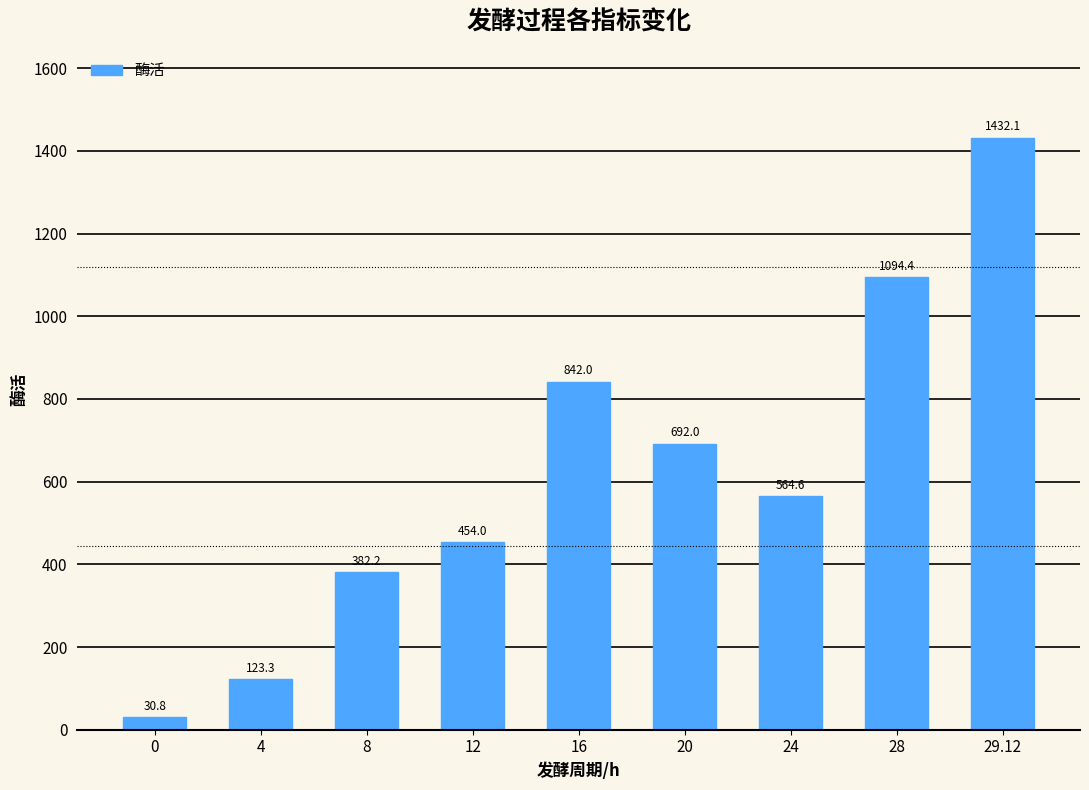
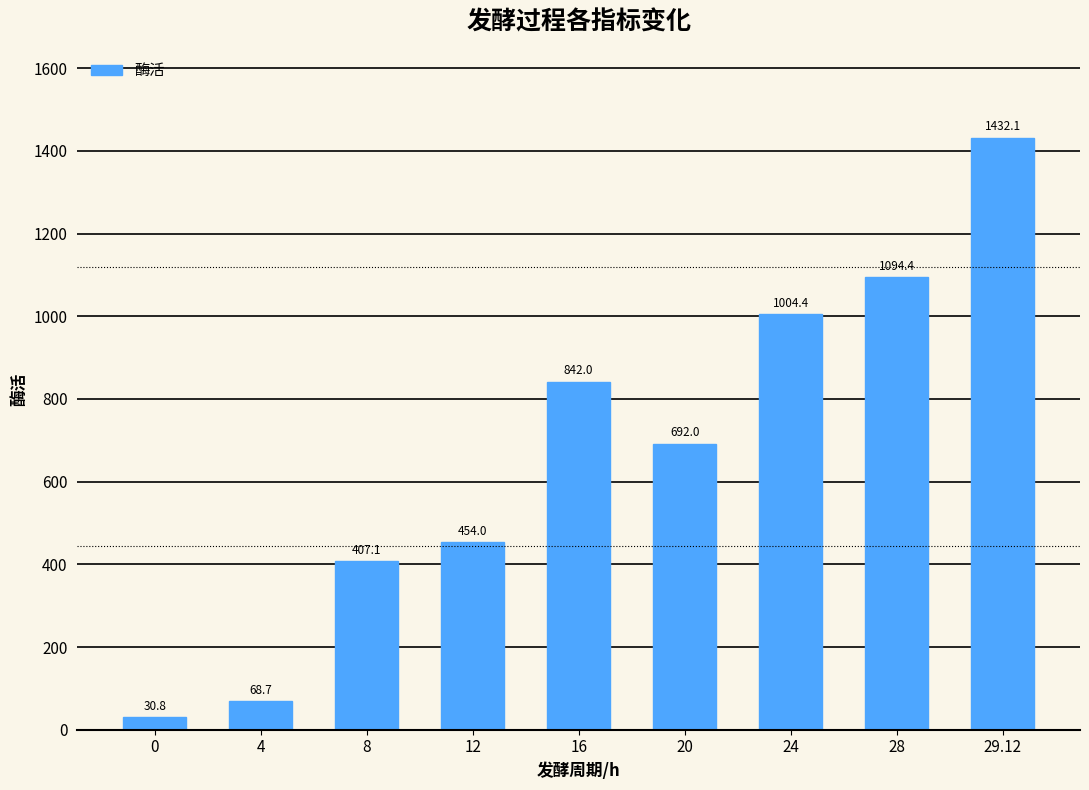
  {
    "0": 30.8,
-   "4": 123.3,
-   "8": 382.2,
+   "4": 68.7,
+   "8": 407.1,
    "12": 454.0,
    "16": 842.0,
    "20": 692.0,
-   "24": 564.6,
+   "24": 1004.4,
    "28": 1094.4,
    "29.12": 1432.1
  }
